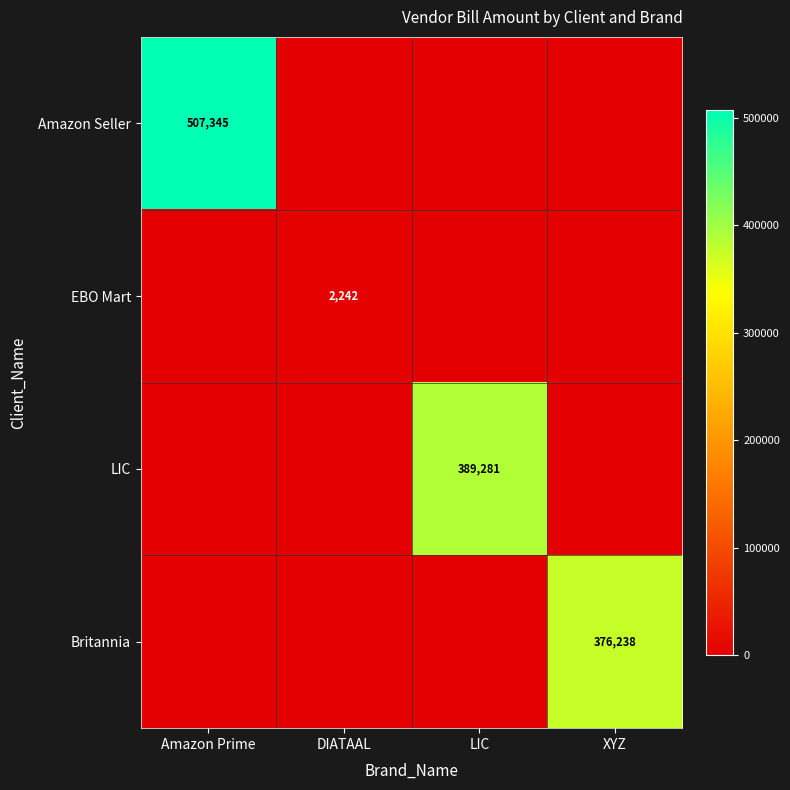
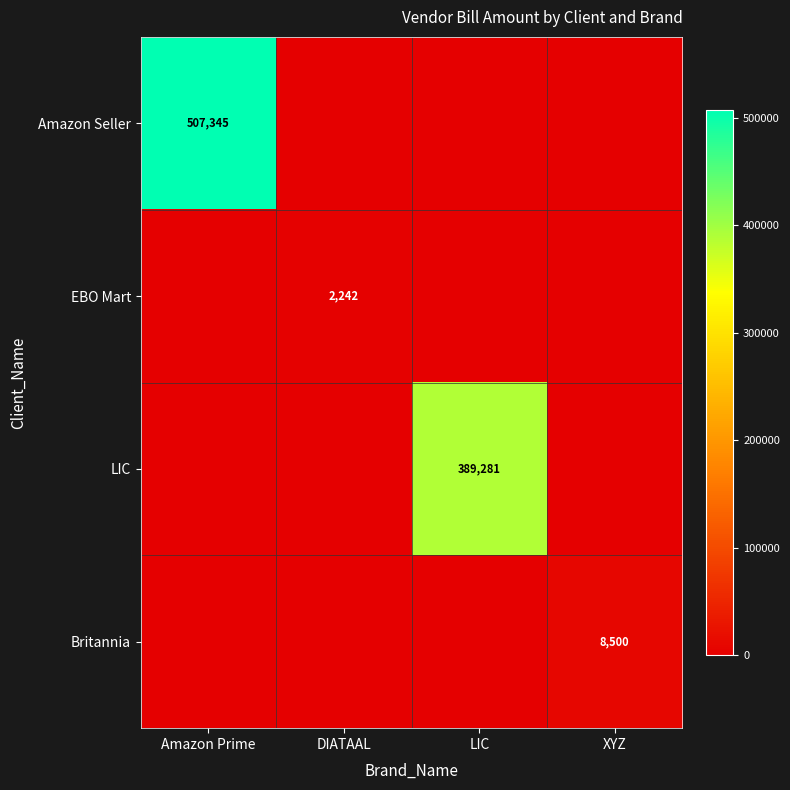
  {
    "Amazon Seller": {
      "Amazon Prime": "507,345"
    },
    "EBO Mart": {
      "DIATAAL": "2,242"
    },
    "LIC": {
      "LIC": "389,281"
    },
    "Britannia": {
-     "XYZ": "376,238"
+     "XYZ": "8,500"
    }
  }
